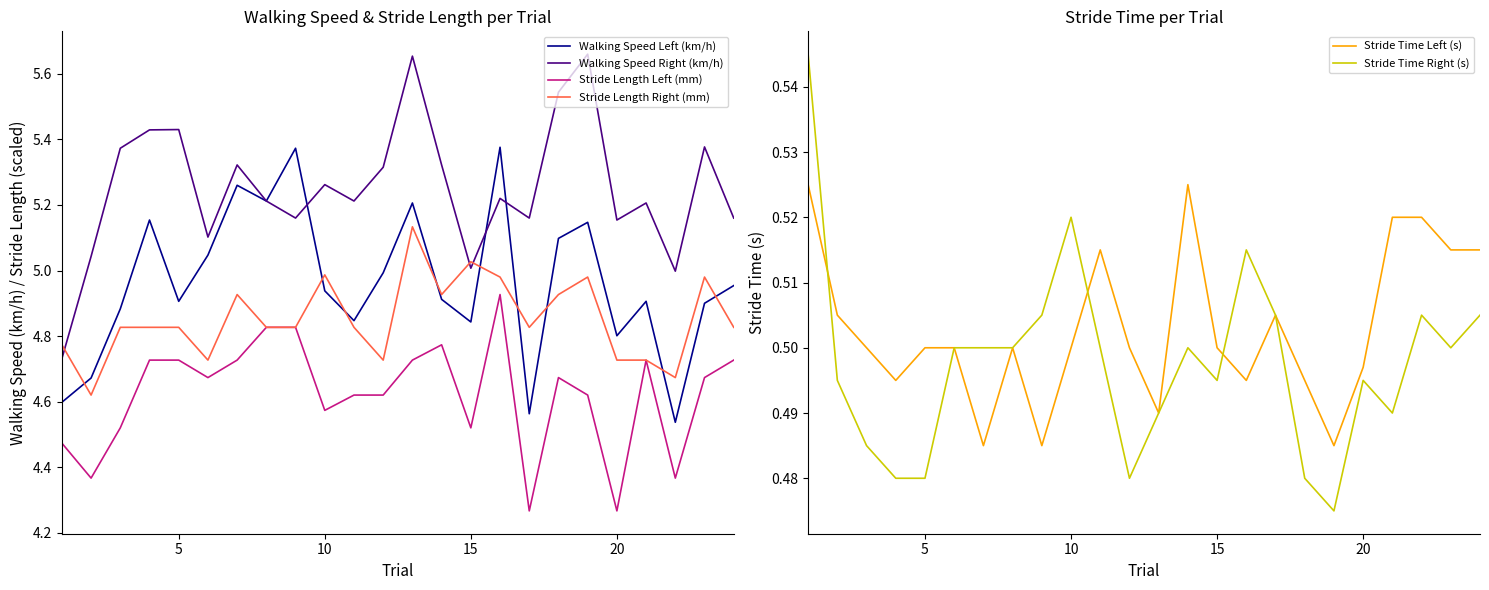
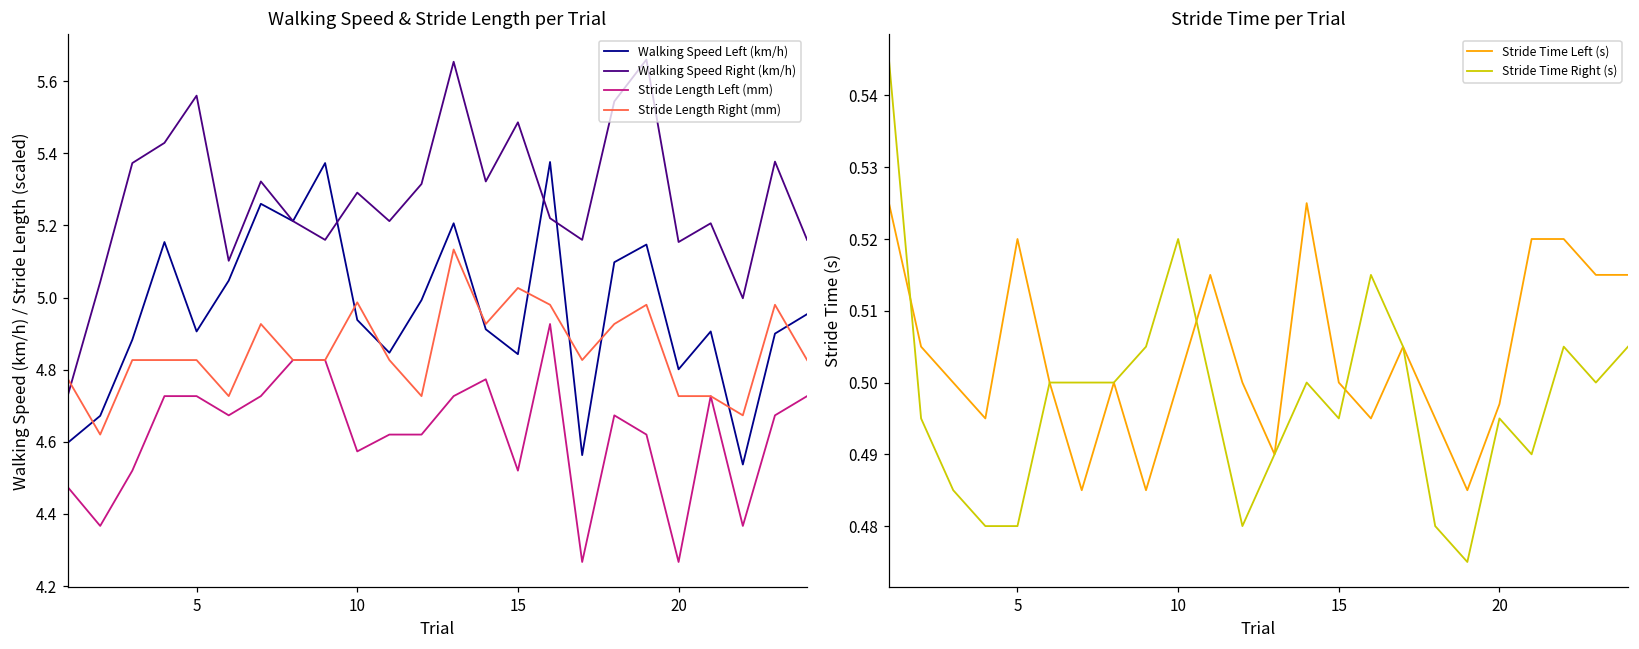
  {
    "Walking Speed & Stride Length per Trial": {
      "Walking Speed Left (km/h)": {
        "5": 4.91,
        "10": 4.94,
        "15": 4.84,
        "20": 4.80
      },
      "Walking Speed Right (km/h)": {
-       "5": 5.43,
-       "10": 5.26,
-       "15": 5.01,
+       "5": 5.56,
+       "10": 5.29,
+       "15": 5.49,
        "20": 5.15
      },
      "Stride Length Left (mm)": {
        "5": 4.73,
        "10": 4.57,
        "15": 4.52,
        "20": 4.27
      },
      "Stride Length Right (mm)": {
        "5": 4.83,
        "10": 4.99,
        "15": 5.03,
        "20": 4.73
      }
    },
    "Stride Time per Trial": {
      "Stride Time Left (s)": {
-       "5": 0.50,
+       "5": 0.52,
        "10": 0.50,
        "15": 0.50,
        "20": 0.497
      },
      "Stride Time Right (s)": {
        "5": 0.48,
        "10": 0.52,
        "15": 0.495,
        "20": 0.495
      }
    }
  }
